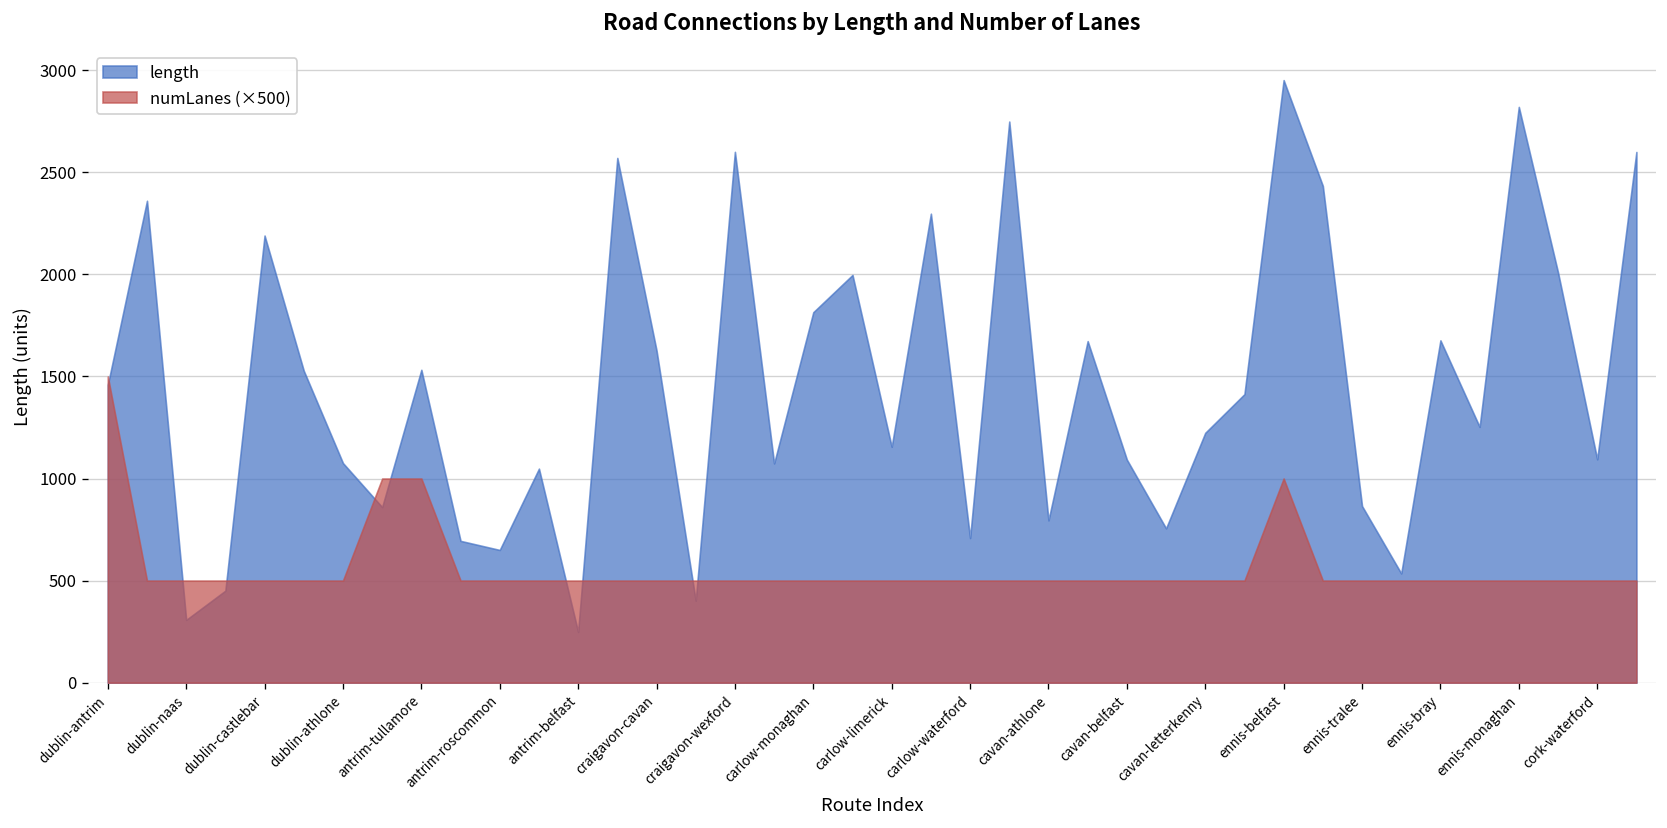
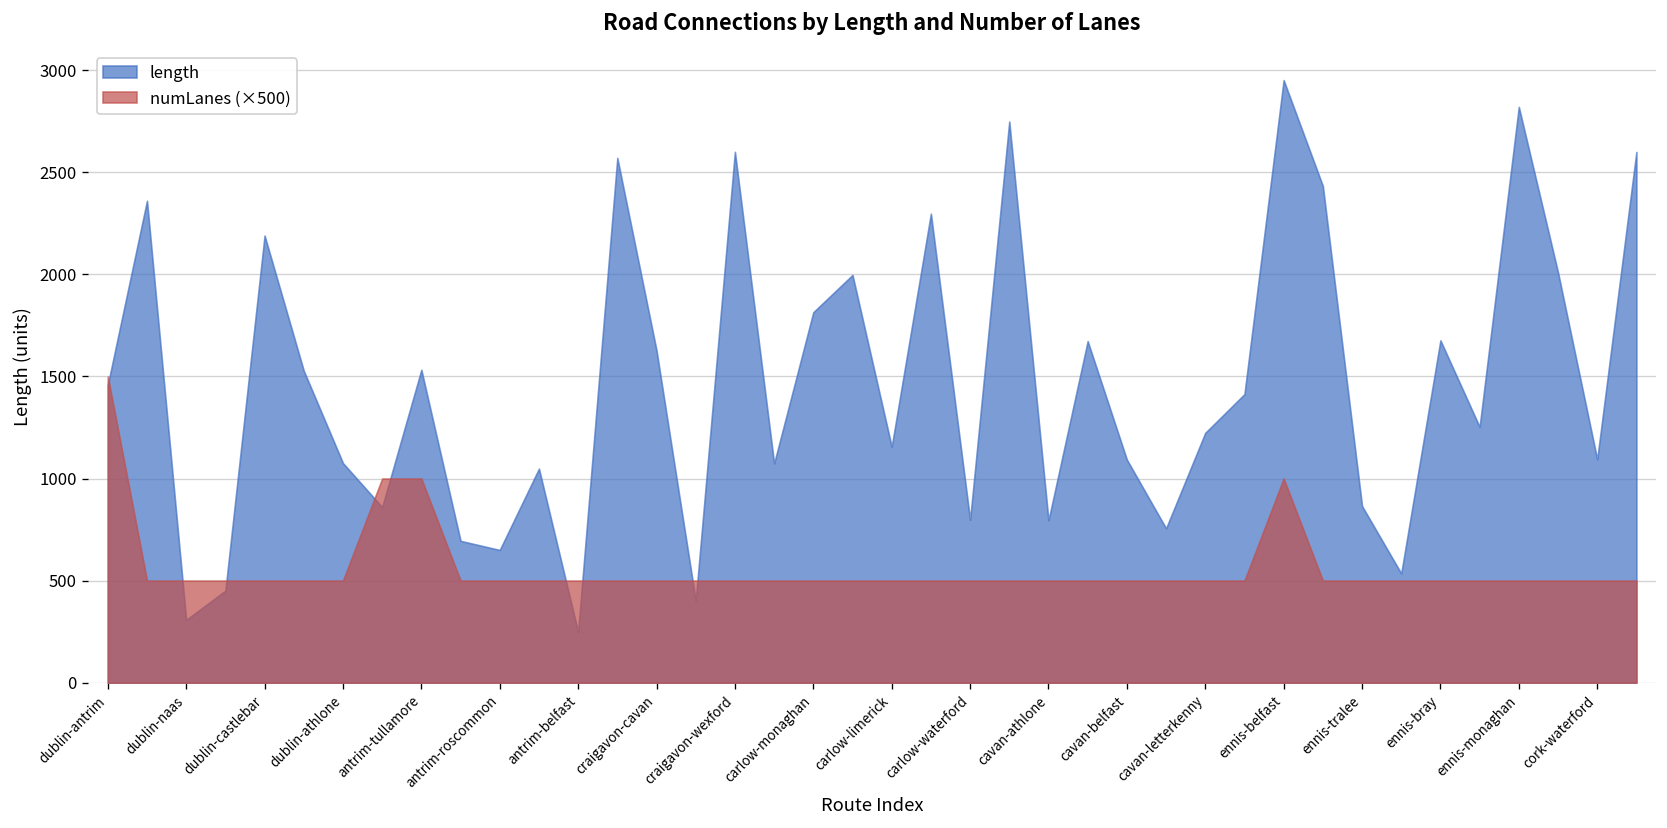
  {
    "length": {
      "dublin-antrim": 1460,
      "dublin-naas": 310,
      "dublin-castlebar": 2190,
      "dublin-athlone": 1080,
      "antrim-tullamore": 1530,
      "antrim-roscommon": 650,
      "antrim-belfast": 250,
      "craigavon-cavan": 1630,
      "craigavon-wexford": 2600,
      "carlow-monaghan": 1810,
      "carlow-limerick": 1160,
-     "carlow-waterford": 710,
+     "carlow-waterford": 800,
      "cavan-athlone": 790,
      "cavan-belfast": 1090,
      "cavan-letterkenny": 1220,
      "ennis-belfast": 2950,
      "ennis-tralee": 870,
      "ennis-bray": 1680,
      "ennis-monaghan": 2820,
      "cork-waterford": 1090
    },
    "numLanes (×500)": {
      "dublin-antrim": 1500,
      "dublin-naas": 500,
      "dublin-castlebar": 500,
      "dublin-athlone": 500,
      "antrim-tullamore": 1000,
      "antrim-roscommon": 500,
      "antrim-belfast": 500,
      "craigavon-cavan": 500,
      "craigavon-wexford": 500,
      "carlow-monaghan": 500,
      "carlow-limerick": 500,
      "carlow-waterford": 500,
      "cavan-athlone": 500,
      "cavan-belfast": 500,
      "cavan-letterkenny": 500,
      "ennis-belfast": 1000,
      "ennis-tralee": 500,
      "ennis-bray": 500,
      "ennis-monaghan": 500,
      "cork-waterford": 500
    }
  }
